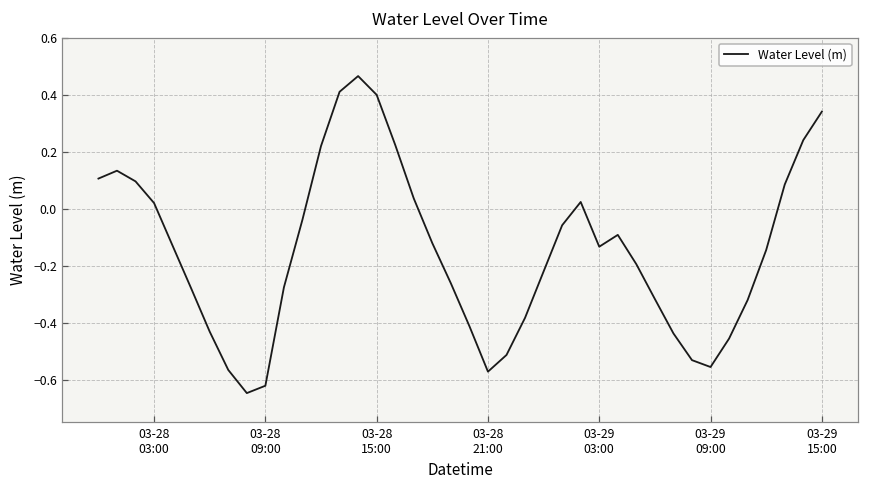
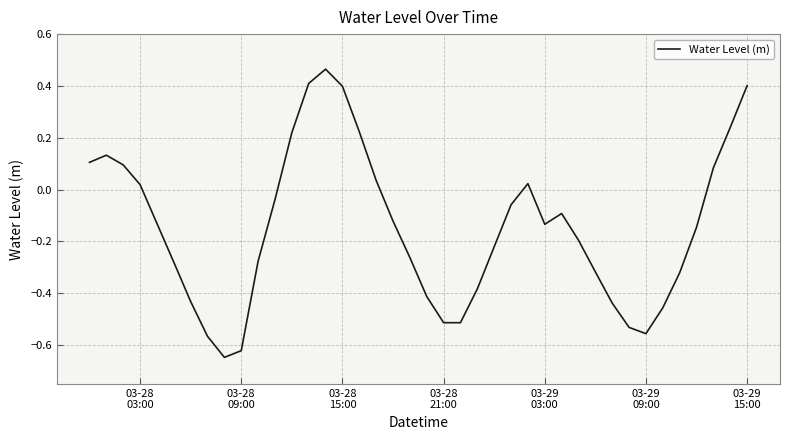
  {
    "03-28 03:00": 0.02,
    "03-28 09:00": -0.62,
    "03-28 15:00": 0.40,
-   "03-28 21:00": -0.57,
+   "03-28 21:00": -0.51,
    "03-29 03:00": -0.13,
    "03-29 09:00": -0.56,
-   "03-29 15:00": 0.34
+   "03-29 15:00": 0.40
  }
